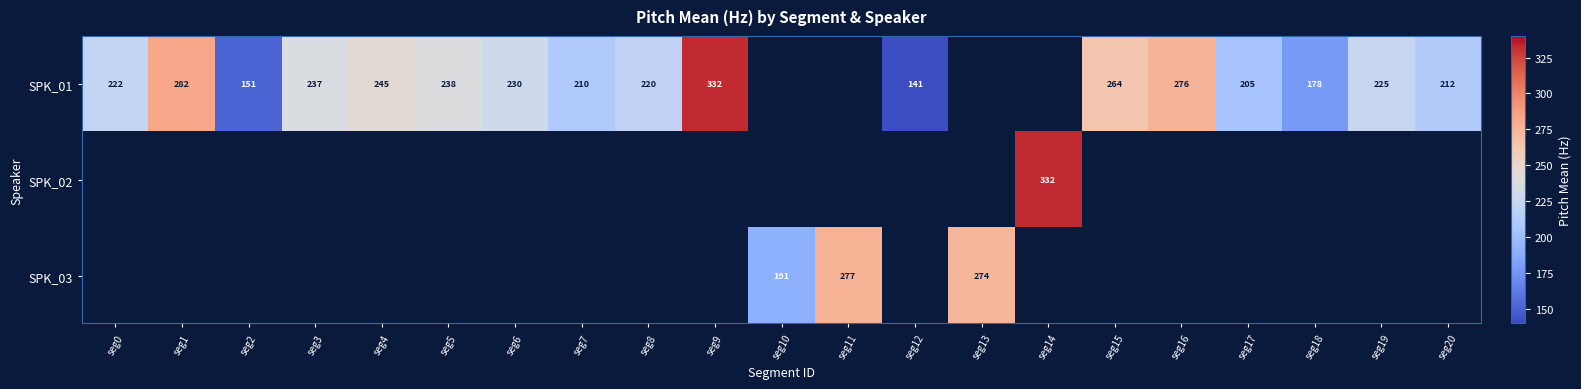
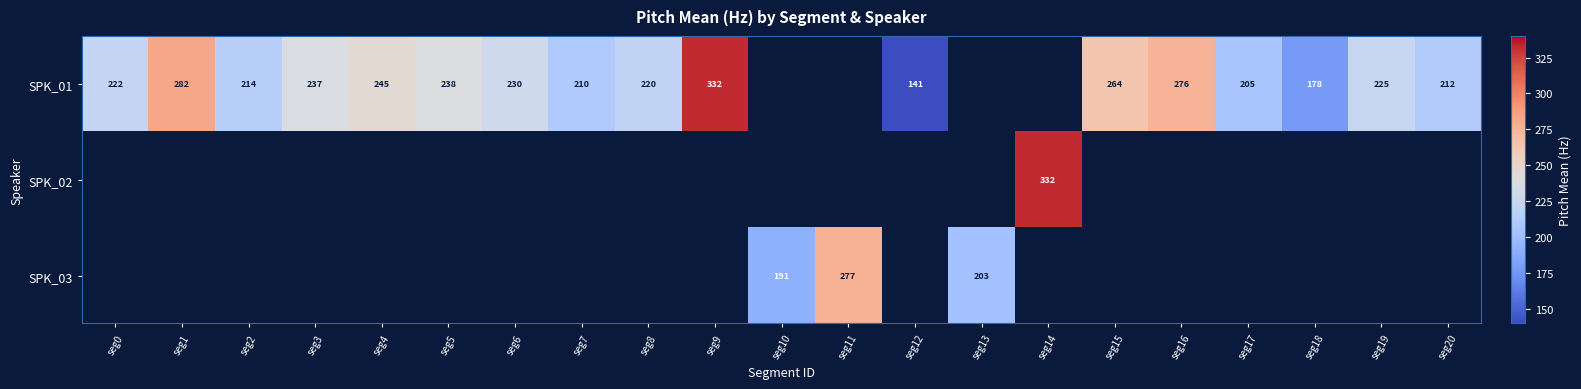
  {
    "SPK_01": {
-     "seg2": 151
+     "seg2": 214
    },
    "SPK_03": {
-     "seg13": 274
+     "seg13": 203
    }
  }
